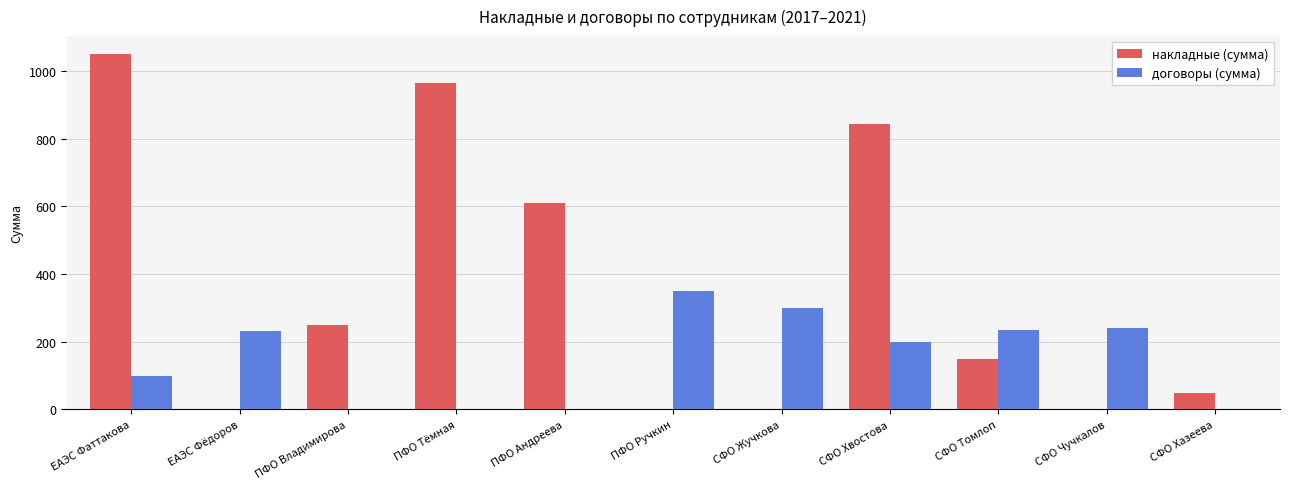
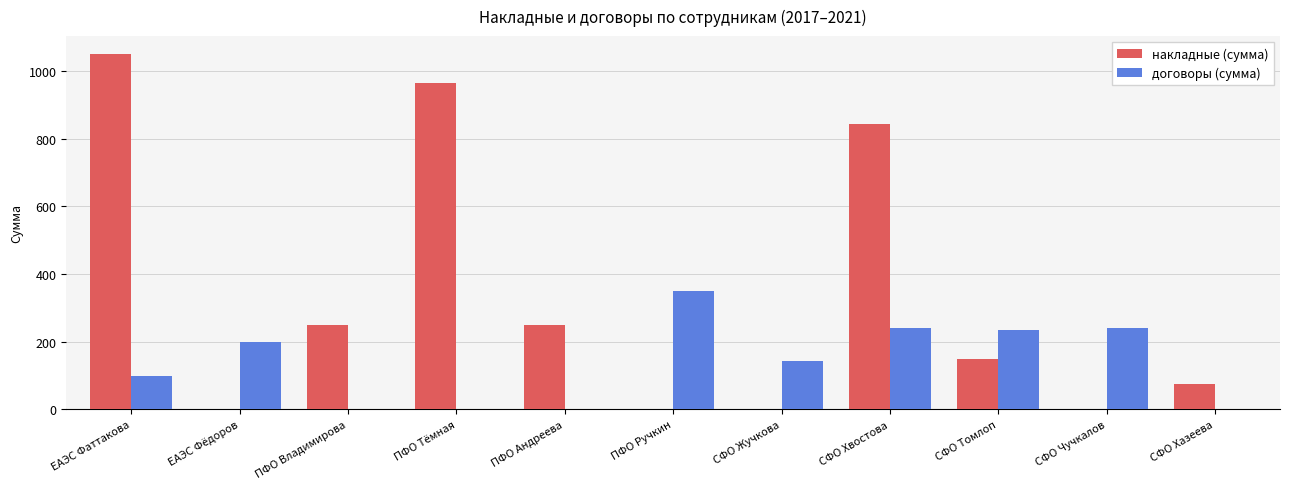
  {
    "накладные (сумма)": {
      "ЕАЭС Фаттакова": 1050,
      "ЕАЭС Фёдоров": 0,
      "ПФО Владимирова": 250,
      "ПФО Тёмная": 960,
-     "ПФО Андреева": 610,
+     "ПФО Андреева": 250,
      "ПФО Ручкин": 0,
      "СФО Жучкова": 0,
      "СФО Хвостова": 840,
      "СФО Томлоп": 150,
      "СФО Чучкалов": 0,
-     "СФО Хазеева": 50
+     "СФО Хазеева": 70
    },
    "договоры (сумма)": {
      "ЕАЭС Фаттакова": 100,
-     "ЕАЭС Фёдоров": 230,
+     "ЕАЭС Фёдоров": 200,
      "ПФО Владимирова": 0,
      "ПФО Тёмная": 0,
      "ПФО Андреева": 0,
      "ПФО Ручкин": 350,
-     "СФО Жучкова": 300,
-     "СФО Хвостова": 200,
+     "СФО Жучкова": 140,
+     "СФО Хвостова": 240,
      "СФО Томлоп": 240,
      "СФО Чучкалов": 240,
      "СФО Хазеева": 0
    }
  }
